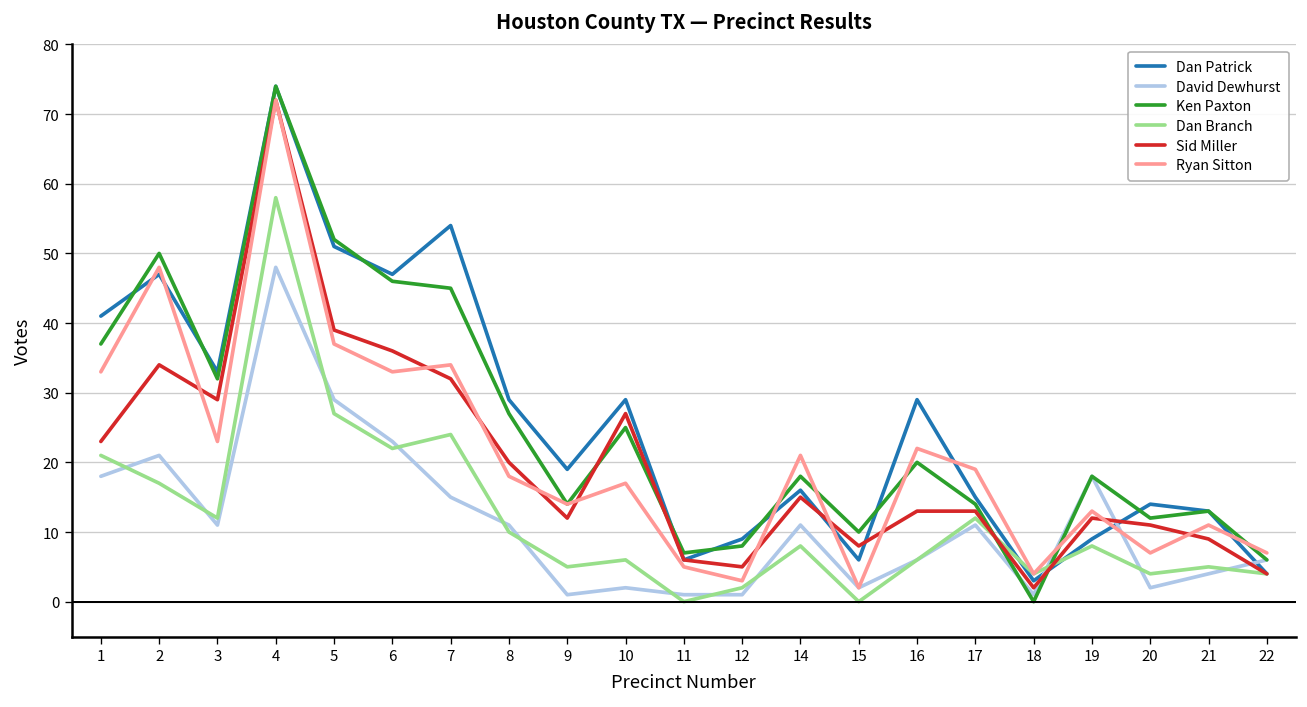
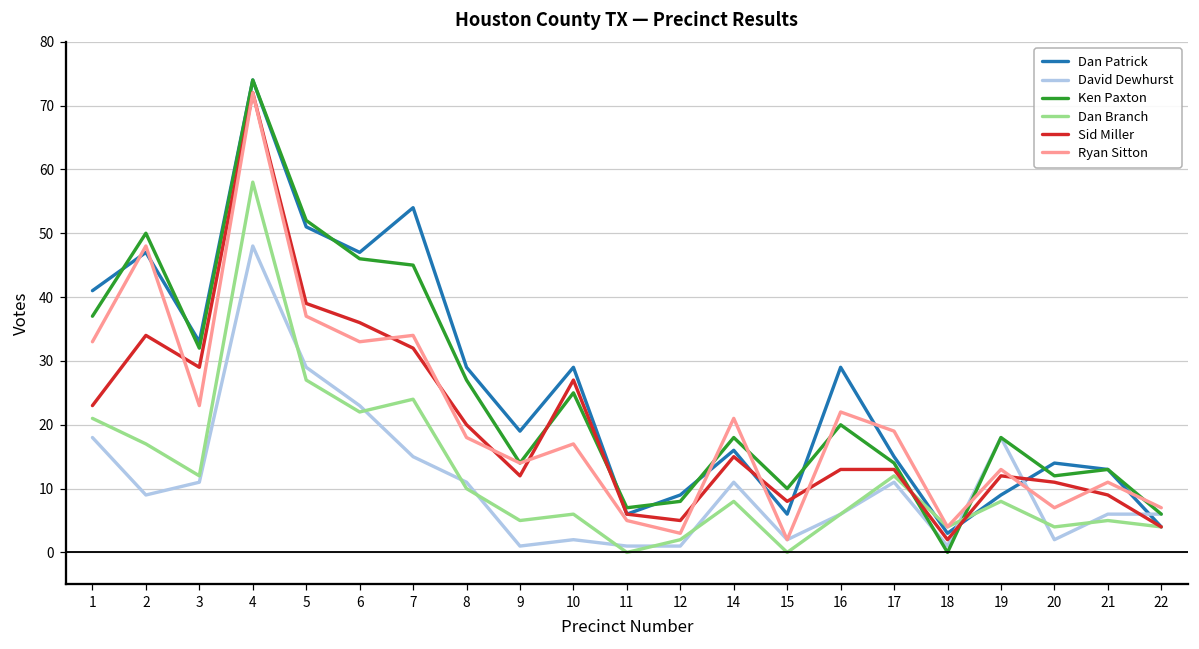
  {
    "Dan Patrick": {
      "1": 41,
      "2": 47,
      "3": 33,
      "5": 51,
      "6": 47,
      "7": 54,
      "8": 29,
      "9": 19,
      "10": 29,
      "12": 9,
      "14": 16,
      "15": 6,
      "16": 29,
      "17": 15,
      "18": 3,
      "19": 9,
      "20": 14
    },
    "David Dewhurst": {
      "1": 18,
-     "2": 21,
+     "2": 9,
      "3": 11,
      "4": 48,
      "5": 29,
      "6": 23,
      "7": 15,
      "8": 11,
      "9": 1,
      "10": 2,
      "11": 1,
      "12": 1,
      "14": 11,
      "17": 11,
      "18": 1,
      "20": 2,
-     "21": 4
+     "21": 6
    },
    "Ken Paxton": {
      "1": 37,
      "2": 50,
      "3": 32,
      "5": 52,
      "6": 46,
      "7": 45,
      "8": 27,
      "10": 25,
      "11": 7,
      "12": 8,
      "14": 18,
      "15": 10,
      "16": 20,
      "17": 14,
      "18": 0,
      "20": 12
    },
    "Dan Branch": {
      "1": 21,
      "2": 17,
      "3": 12,
      "4": 58,
      "5": 27,
      "6": 22,
      "7": 24,
      "8": 10,
      "9": 5,
      "10": 6,
      "11": 0,
      "12": 2,
      "14": 8,
      "15": 0,
      "17": 12,
      "19": 8,
      "20": 4,
      "21": 5
    },
    "Sid Miller": {
      "1": 23,
      "2": 34,
      "3": 29,
      "5": 39,
      "6": 36,
      "7": 32,
      "8": 20,
      "9": 12,
      "10": 27,
      "12": 5,
      "14": 15,
      "15": 8,
      "16": 13,
      "17": 13,
      "18": 2,
      "19": 12,
      "20": 11,
      "21": 9
    },
    "Ryan Sitton": {
      "1": 33,
      "2": 48,
      "3": 23,
      "5": 37,
      "6": 33,
      "7": 34,
      "8": 18,
      "10": 17,
      "11": 5,
      "12": 3,
      "14": 21,
      "16": 22,
      "17": 19,
      "19": 13,
      "20": 7,
      "21": 11,
      "22": 7
    }
  }
